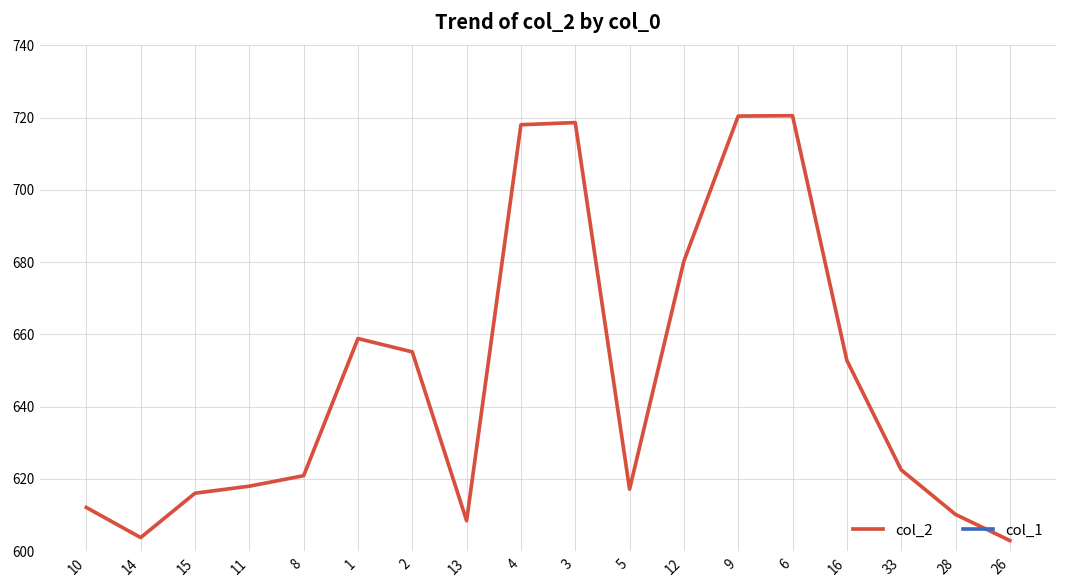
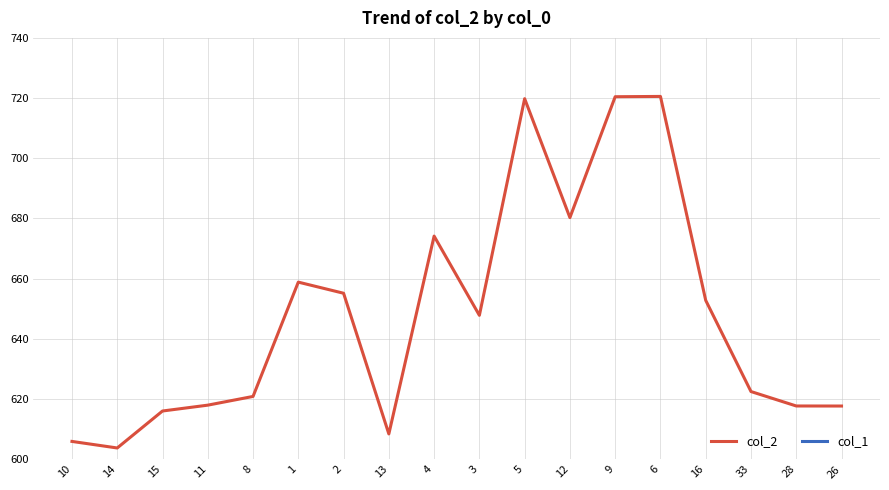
  {
    "col_2": {
-     "10": 612,
+     "10": 606,
      "14": 604,
      "15": 616,
      "11": 618,
      "8": 621,
      "1": 659,
      "2": 655,
      "13": 608,
-     "4": 718,
-     "3": 719,
-     "5": 617,
+     "4": 674,
+     "3": 648,
+     "5": 720,
      "12": 680,
      "9": 720,
      "6": 721,
      "16": 653,
      "33": 622,
-     "28": 610,
-     "26": 603
+     "28": 618,
+     "26": 618
    }
  }
